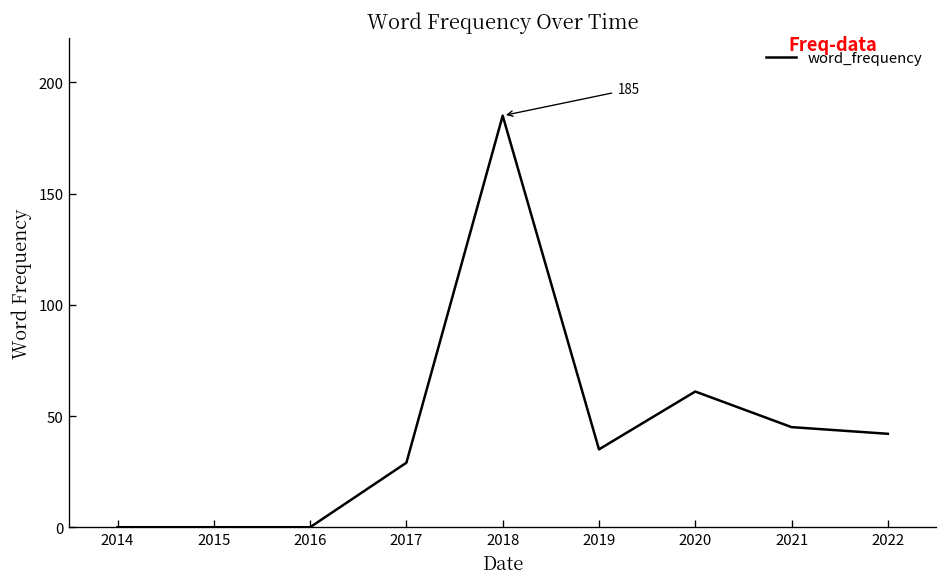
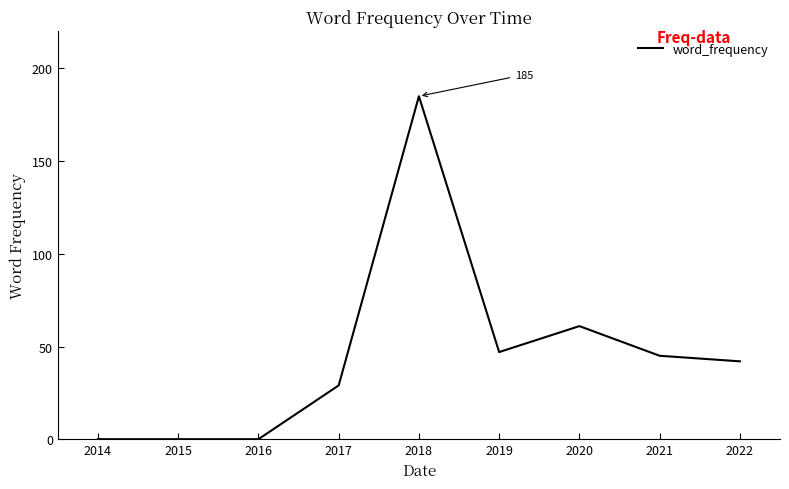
  {
    "2014": 0,
    "2015": 0,
    "2016": 0,
    "2017": 29,
-   "2019": 35,
+   "2019": 47,
    "2020": 61,
    "2021": 45,
    "2022": 42
  }
